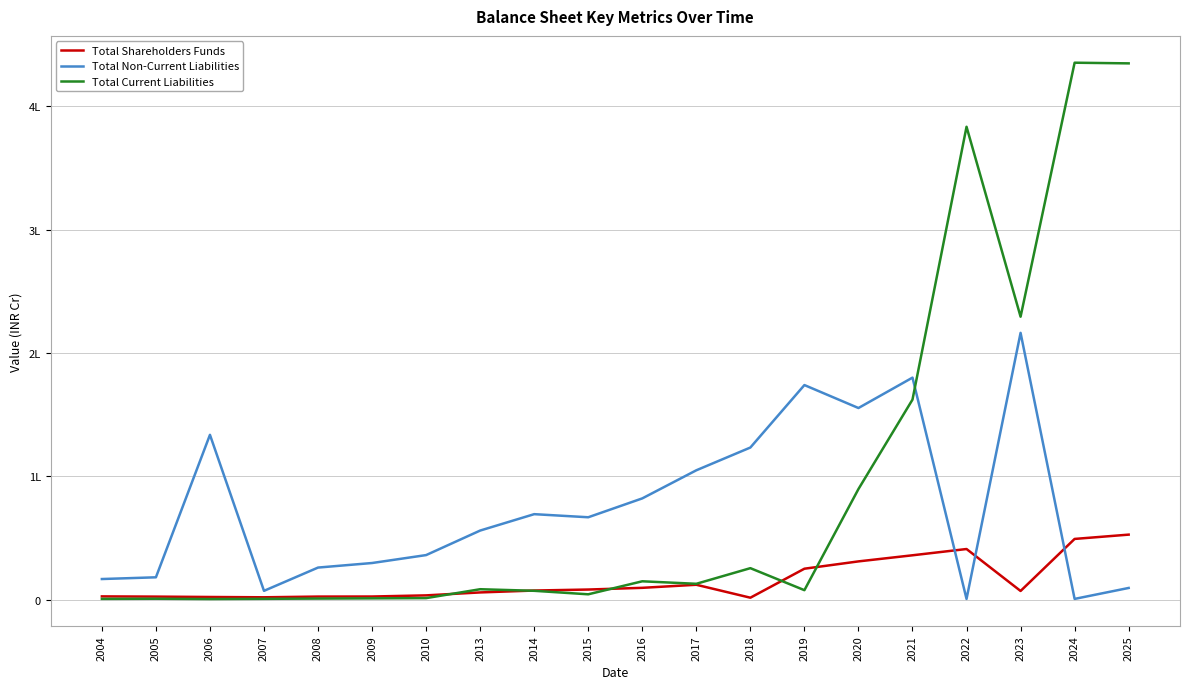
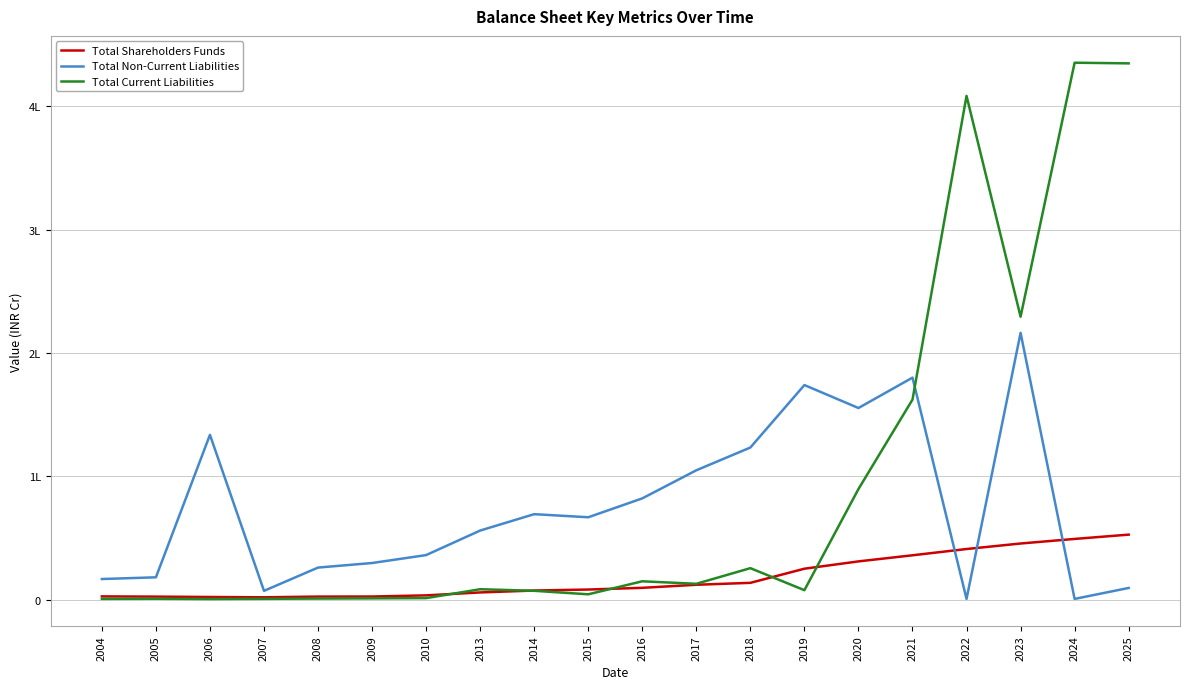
  {
    "Total Shareholders Funds": {
      "2010": "0.03L",
      "2013": "0.06L",
      "2015": "0.08L",
      "2016": "0.10L",
-     "2018": "0.02L",
+     "2018": "0.14L",
      "2019": "0.25L",
      "2020": "0.31L",
      "2021": "0.36L",
      "2022": "0.41L",
-     "2023": "0.07L",
+     "2023": "0.45L",
      "2024": "0.49L",
      "2025": "0.53L"
    },
    "Total Non-Current Liabilities": {
      "2004": "0.17L",
      "2005": "0.18L",
      "2006": "1.34L",
      "2007": "0.07L",
      "2008": "0.26L",
      "2009": "0.30L",
      "2010": "0.36L",
      "2013": "0.56L",
      "2014": "0.69L",
      "2015": "0.67L",
      "2016": "0.82L",
      "2017": "1.05L",
      "2018": "1.23L",
      "2019": "1.74L",
      "2020": "1.55L",
      "2021": "1.80L",
      "2022": "0.01L",
      "2023": "2.16L",
      "2024": "0.01L",
      "2025": "0.09L"
    },
    "Total Current Liabilities": {
      "2010": "0.01L",
      "2013": "0.08L",
      "2015": "0.04L",
      "2016": "0.15L",
      "2018": "0.25L",
      "2019": "0.08L",
      "2020": "0.90L",
      "2021": "1.62L",
-     "2022": "3.83L",
+     "2022": "4.08L",
      "2023": "2.29L",
      "2024": "4.35L",
      "2025": "4.35L"
    }
  }
